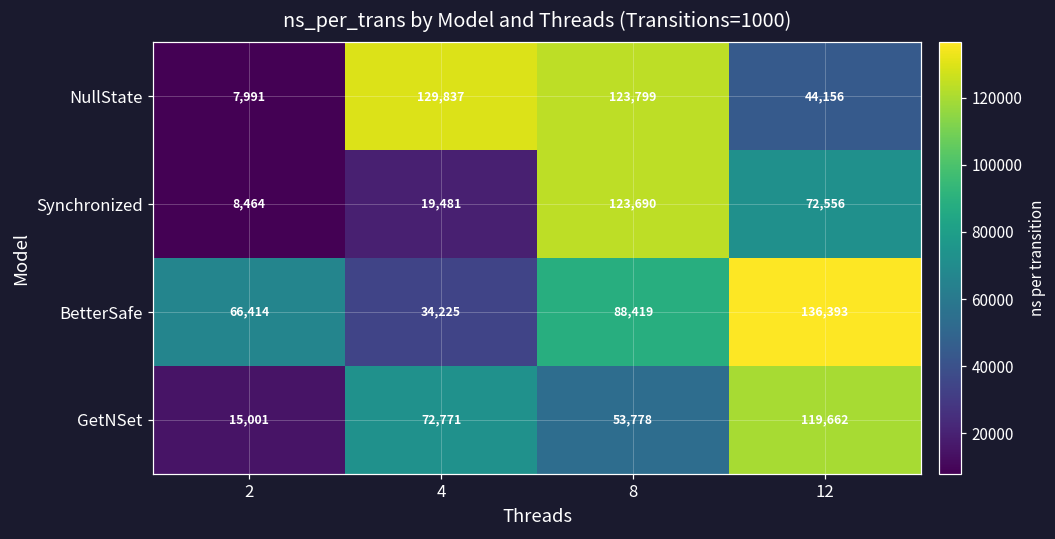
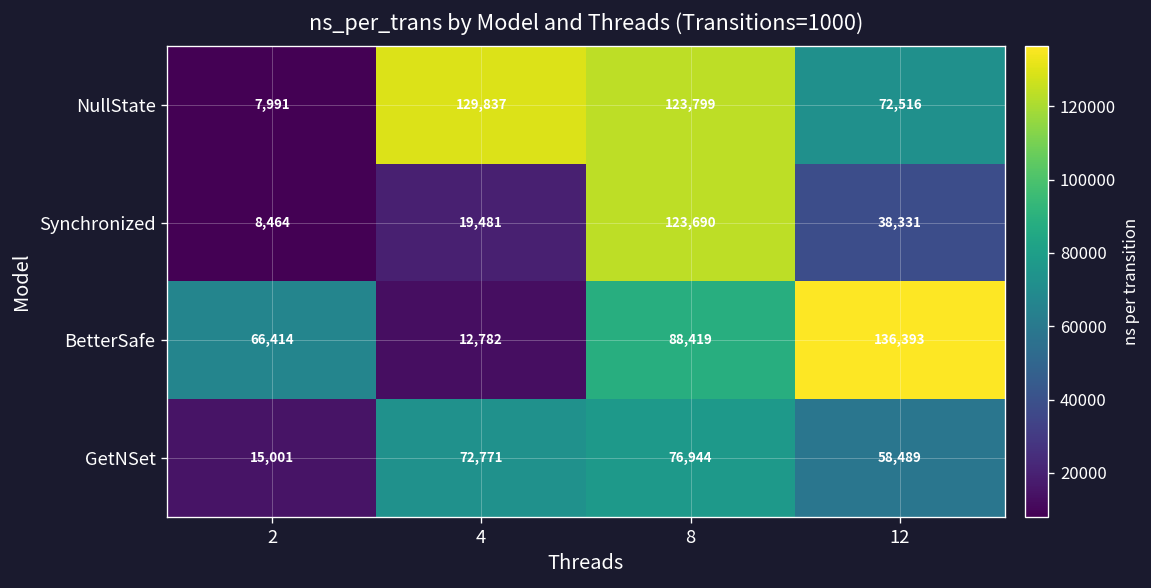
  {
    "NullState": {
      "2": "7,991",
      "4": "129,837",
      "8": "123,799",
-     "12": "44,156"
+     "12": "72,516"
    },
    "Synchronized": {
      "2": "8,464",
      "4": "19,481",
      "8": "123,690",
-     "12": "72,556"
+     "12": "38,331"
    },
    "BetterSafe": {
      "2": "66,414",
-     "4": "34,225",
+     "4": "12,782",
      "8": "88,419",
      "12": "136,393"
    },
    "GetNSet": {
      "2": "15,001",
      "4": "72,771",
-     "8": "53,778",
-     "12": "119,662"
+     "8": "76,944",
+     "12": "58,489"
    }
  }
